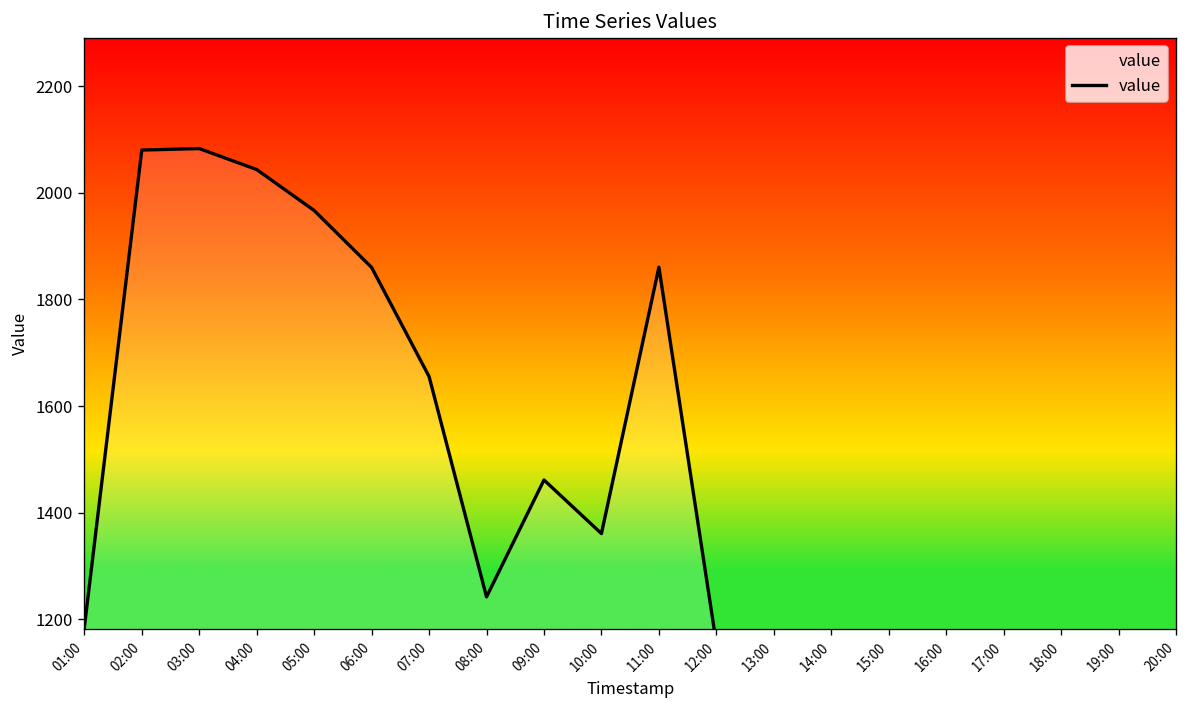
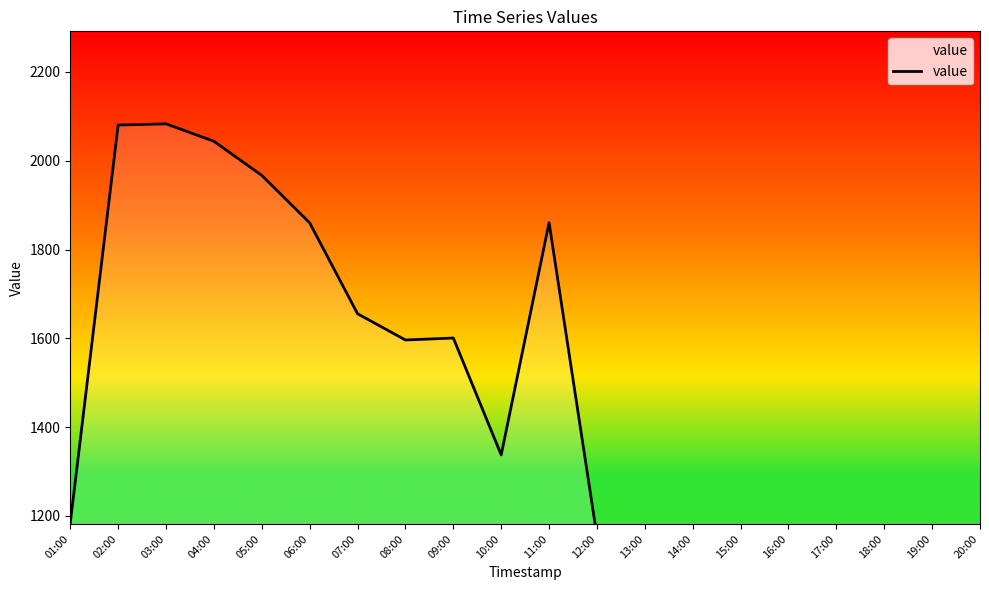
  {
    "value": {
-     "08:00": 1240,
-     "09:00": 1460,
-     "10:00": 1360
+     "08:00": 1600,
+     "09:00": 1600,
+     "10:00": 1340
    }
  }
